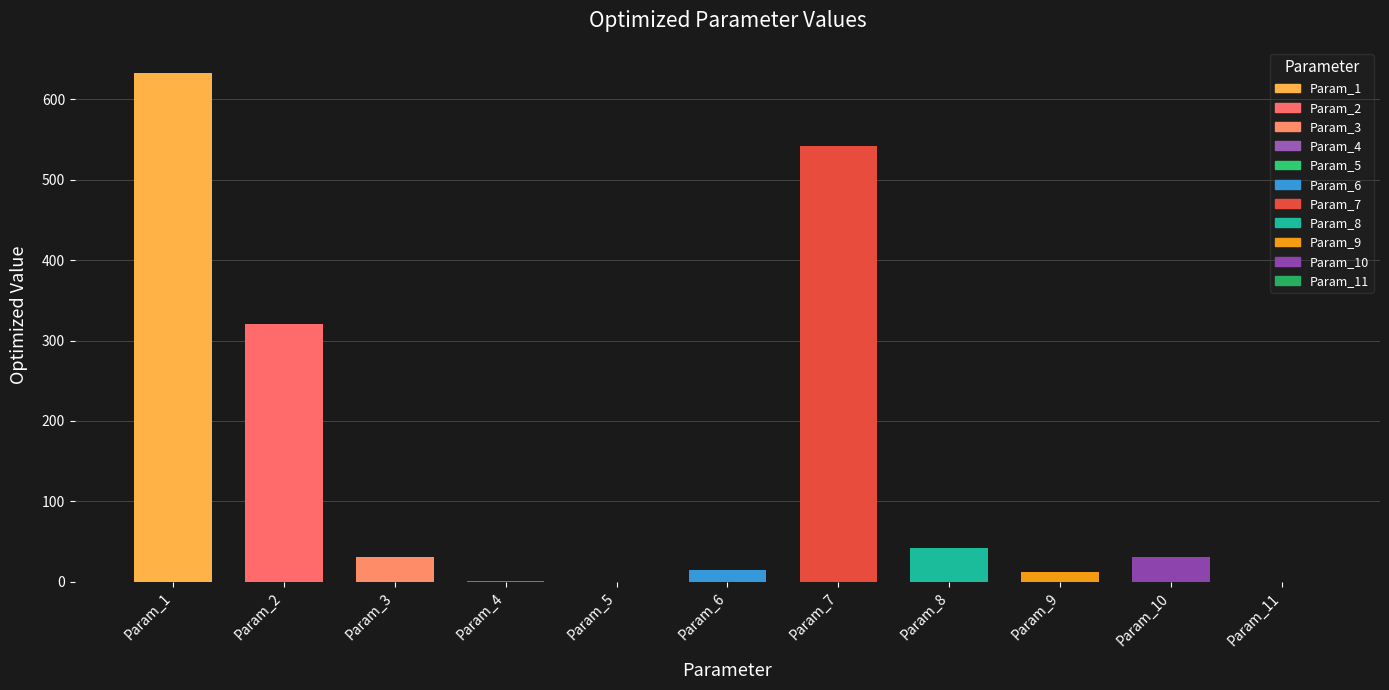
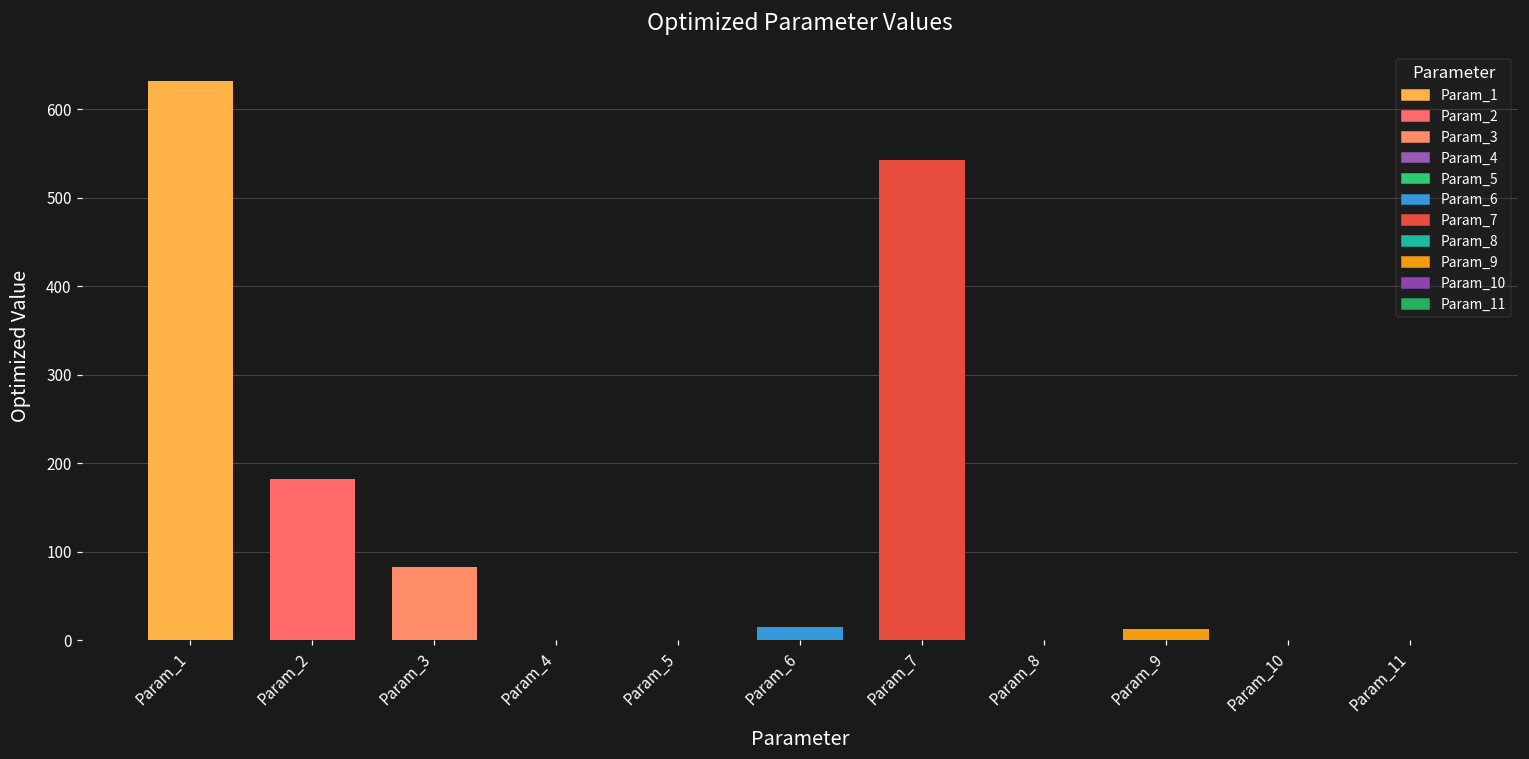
  {
    "Param_1": 630,
-   "Param_2": 320,
-   "Param_3": 30,
+   "Param_2": 180,
+   "Param_3": 80,
    "Param_6": 10,
    "Param_7": 540,
-   "Param_8": 40,
+   "Param_8": 0,
    "Param_9": 10,
-   "Param_10": 30
+   "Param_10": 0
  }
